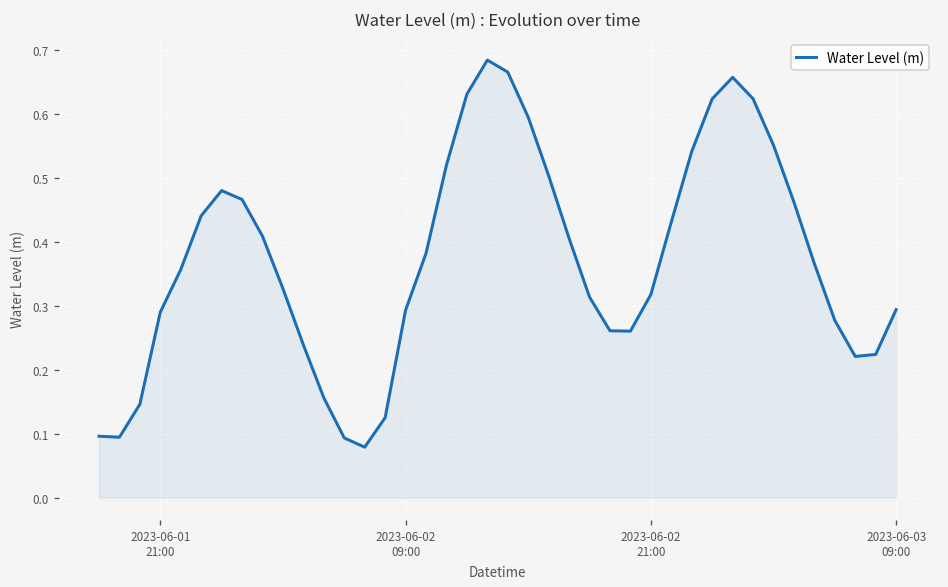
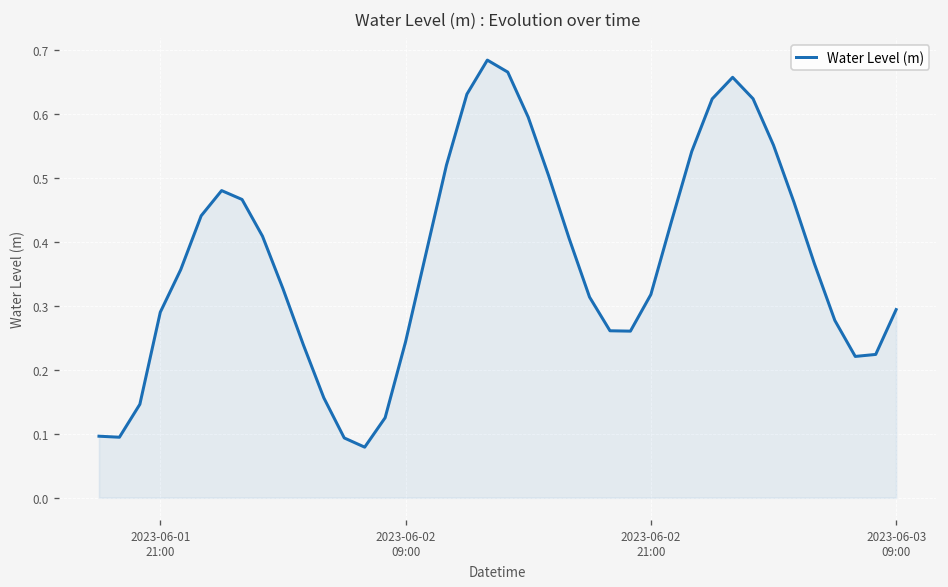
  {
    "2023-06-01 21:00": 0.29,
-   "2023-06-02 09:00": 0.29,
+   "2023-06-02 09:00": 0.24,
    "2023-06-02 21:00": 0.32,
    "2023-06-03 09:00": 0.29
  }
